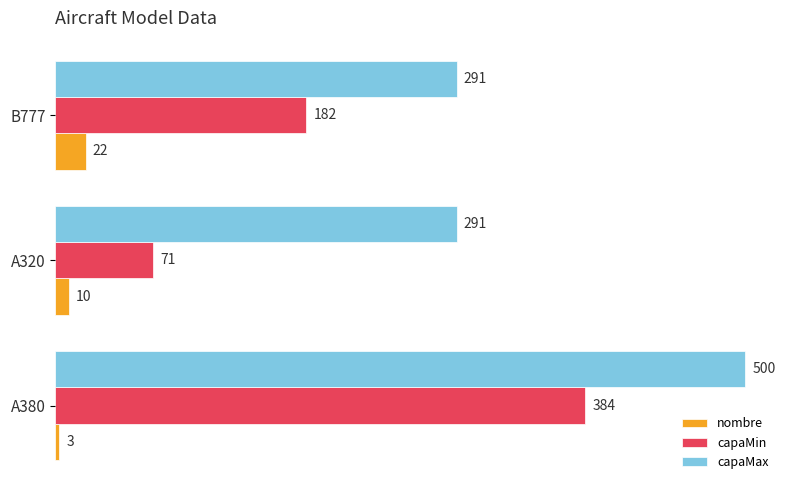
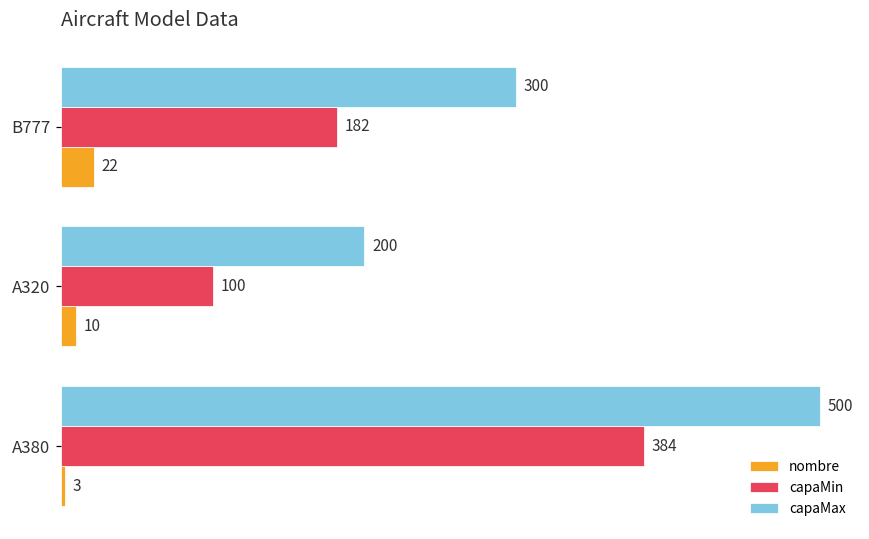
  {
    "nombre": {
      "B777": 22,
      "A320": 10,
      "A380": 3
    },
    "capaMin": {
      "B777": 182,
-     "A320": 71,
+     "A320": 100,
      "A380": 384
    },
    "capaMax": {
-     "B777": 291,
-     "A320": 291,
+     "B777": 300,
+     "A320": 200,
      "A380": 500
    }
  }
